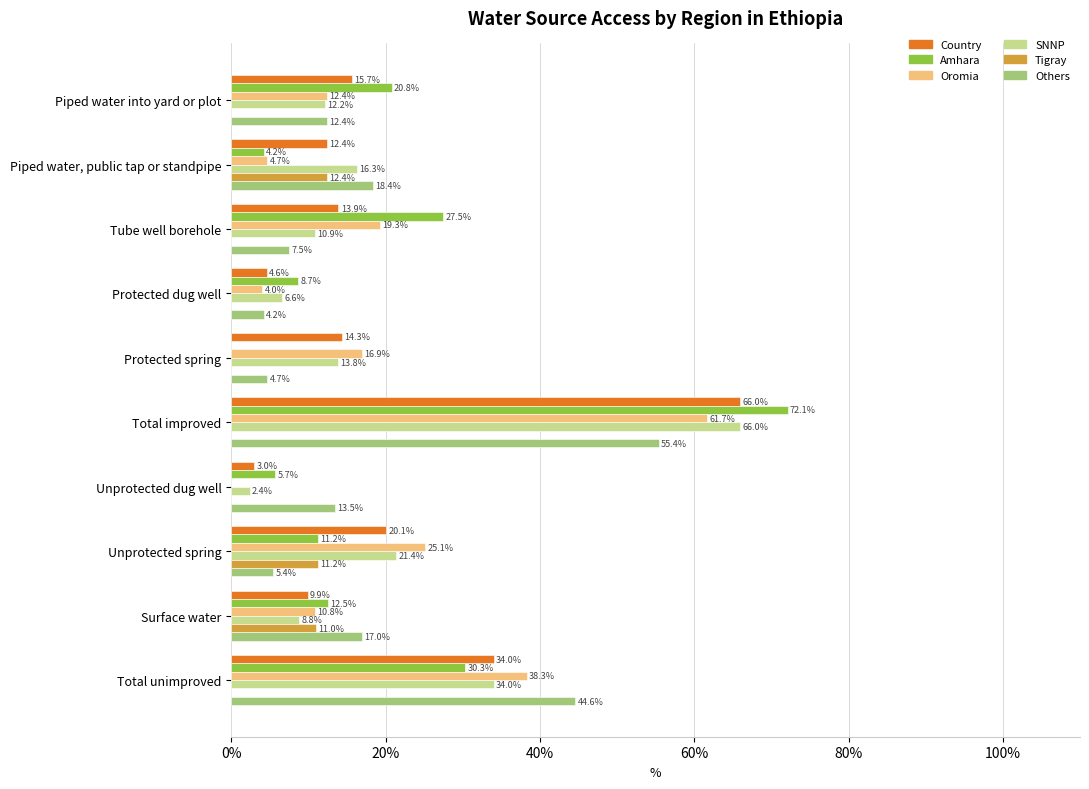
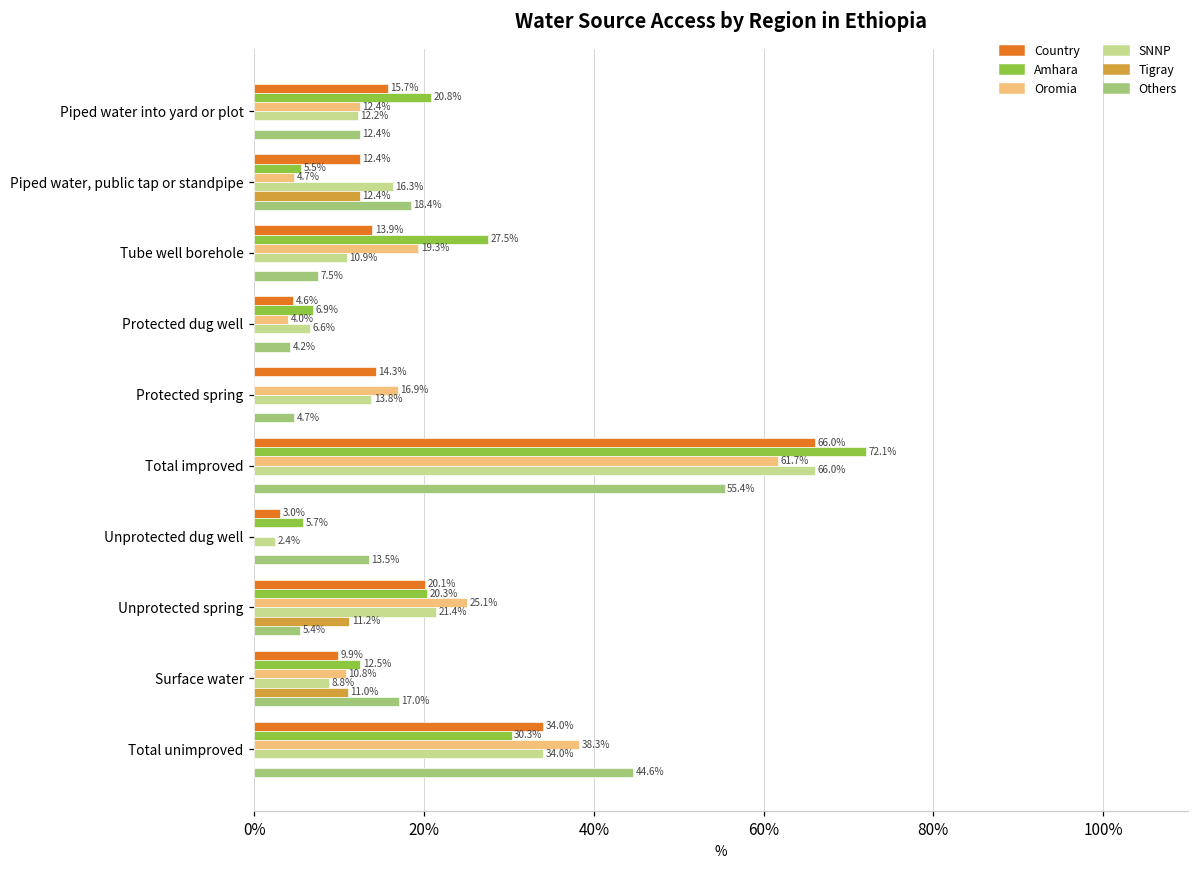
  {
    "Amhara": {
      "Piped water into yard or plot": "20.8%",
-     "Piped water, public tap or standpipe": "4.2%",
+     "Piped water, public tap or standpipe": "5.5%",
      "Tube well borehole": "27.5%",
-     "Protected dug well": "8.7%",
+     "Protected dug well": "6.9%",
      "Total improved": "72.1%",
      "Unprotected dug well": "5.7%",
-     "Unprotected spring": "11.2%",
+     "Unprotected spring": "20.3%",
      "Surface water": "12.5%",
      "Total unimproved": "30.3%"
    }
  }
